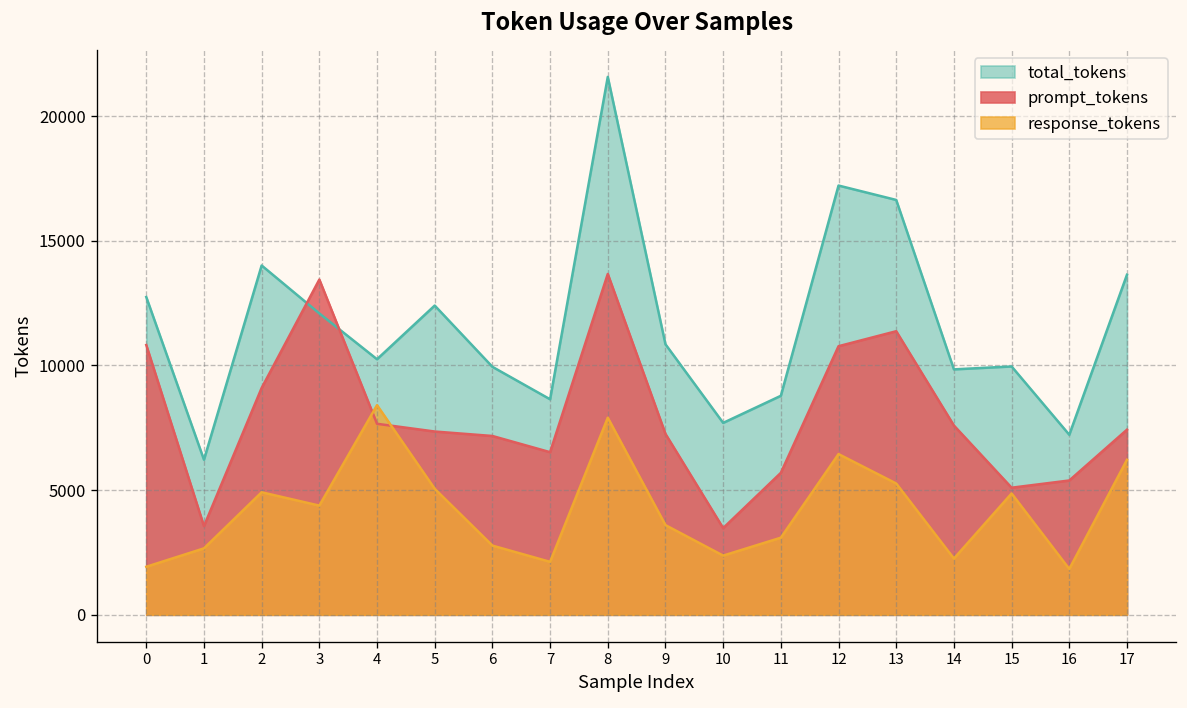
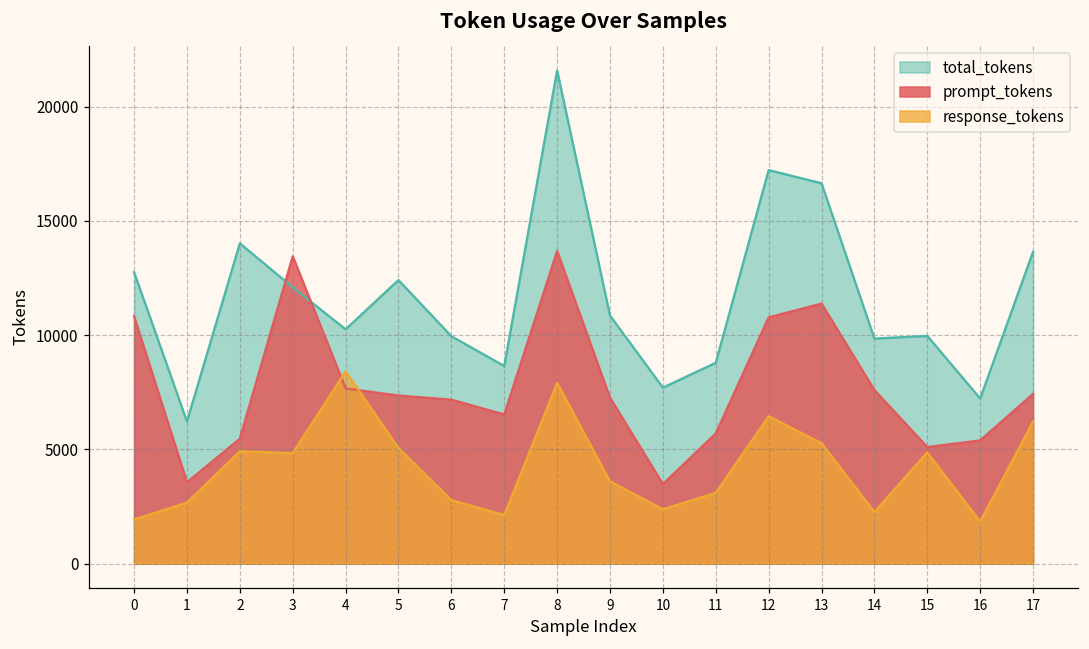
  {
    "total_tokens": {
      "0": 12700,
      "1": 6200,
      "2": 14000,
      "3": 12100,
      "4": 10300,
      "5": 12400,
      "6": 9900,
      "7": 8600,
      "8": 21600,
      "9": 10900,
      "10": 7700,
      "11": 8800,
      "12": 17200,
      "13": 16600,
      "14": 9800,
      "15": 10000,
      "16": 7200,
      "17": 13600
    },
    "prompt_tokens": {
      "0": 10800,
      "1": 3600,
-     "2": 9100,
+     "2": 5500,
      "3": 13400,
      "4": 7700,
      "5": 7400,
      "6": 7200,
      "7": 6500,
      "8": 13700,
      "9": 7300,
      "10": 3500,
      "11": 5700,
      "12": 10800,
      "13": 11400,
      "14": 7600,
      "15": 5100,
      "16": 5400,
      "17": 7400
    },
    "response_tokens": {
      "0": 1900,
      "1": 2700,
      "2": 4900,
-     "3": 4400,
+     "3": 4800,
      "4": 8400,
      "5": 5100,
      "6": 2800,
      "7": 2100,
      "8": 7900,
      "9": 3600,
      "10": 2400,
      "11": 3100,
      "12": 6400,
      "13": 5300,
      "14": 2300,
      "15": 4900,
      "16": 1800,
      "17": 6200
    }
  }
